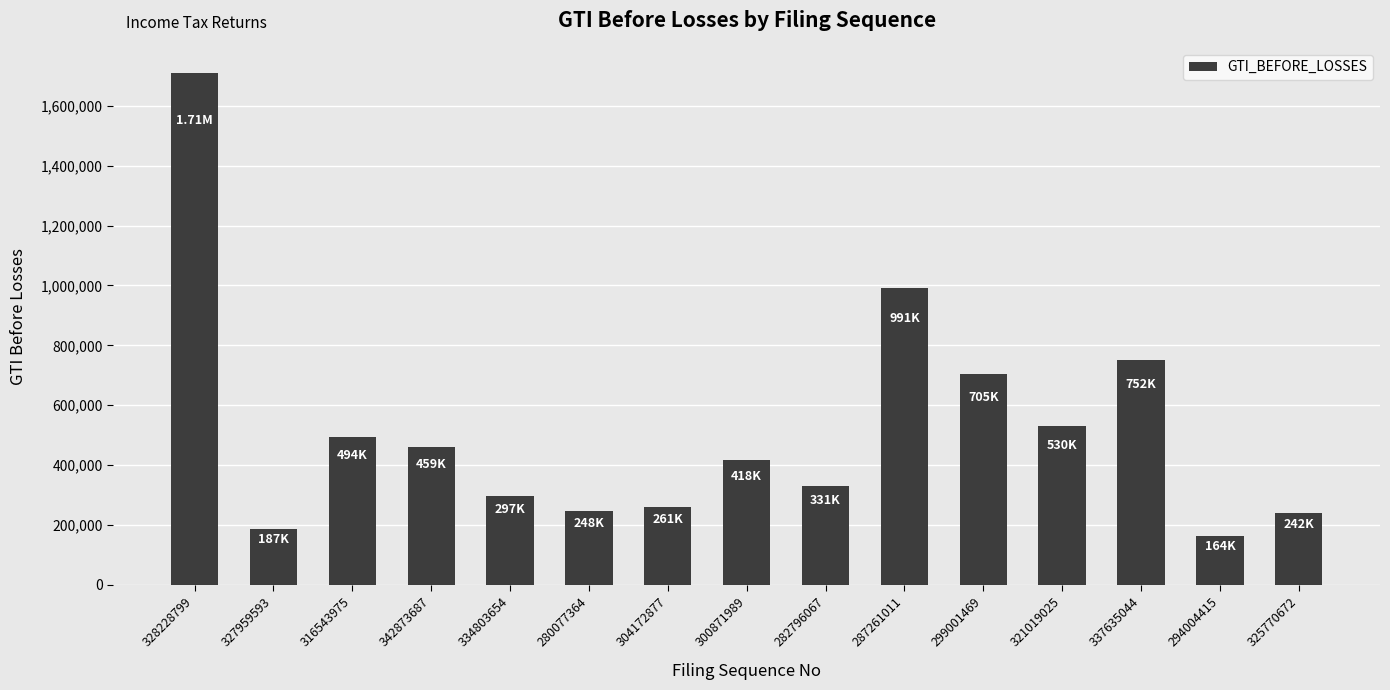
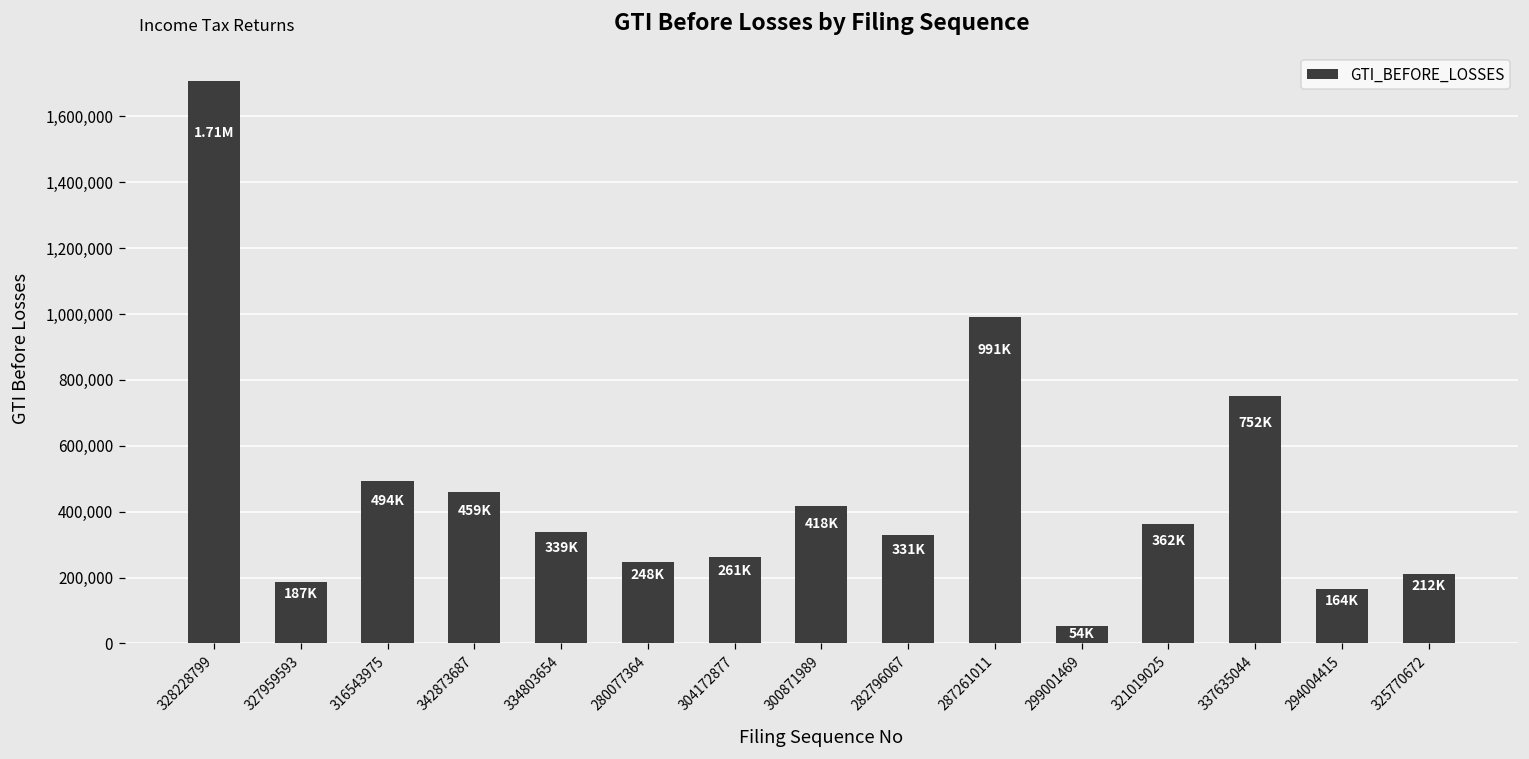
  {
    "328228799": "1.71M",
    "327959593": "187K",
    "316543975": "494K",
    "342873687": "459K",
-   "334803654": "297K",
+   "334803654": "339K",
    "280077364": "248K",
    "304172877": "261K",
    "300871989": "418K",
    "282796067": "331K",
    "287261011": "991K",
-   "299001469": "705K",
-   "321019025": "530K",
+   "299001469": "54K",
+   "321019025": "362K",
    "337635044": "752K",
    "294004415": "164K",
-   "325770672": "242K"
+   "325770672": "212K"
  }
